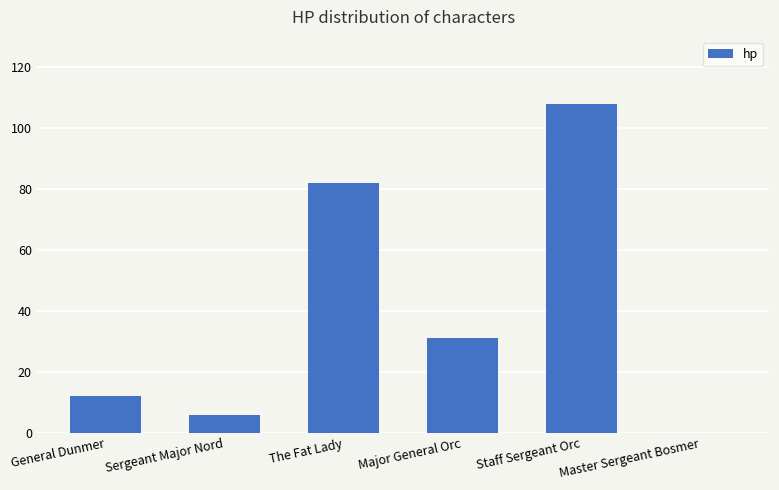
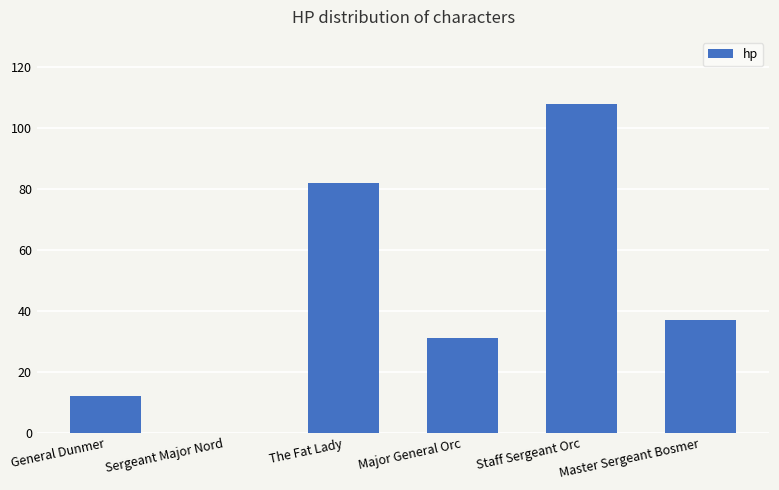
  {
    "General Dunmer": 12,
-   "Sergeant Major Nord": 6,
+   "Sergeant Major Nord": 0,
    "The Fat Lady": 82,
    "Major General Orc": 31,
    "Staff Sergeant Orc": 108,
-   "Master Sergeant Bosmer": 0
+   "Master Sergeant Bosmer": 37
  }
